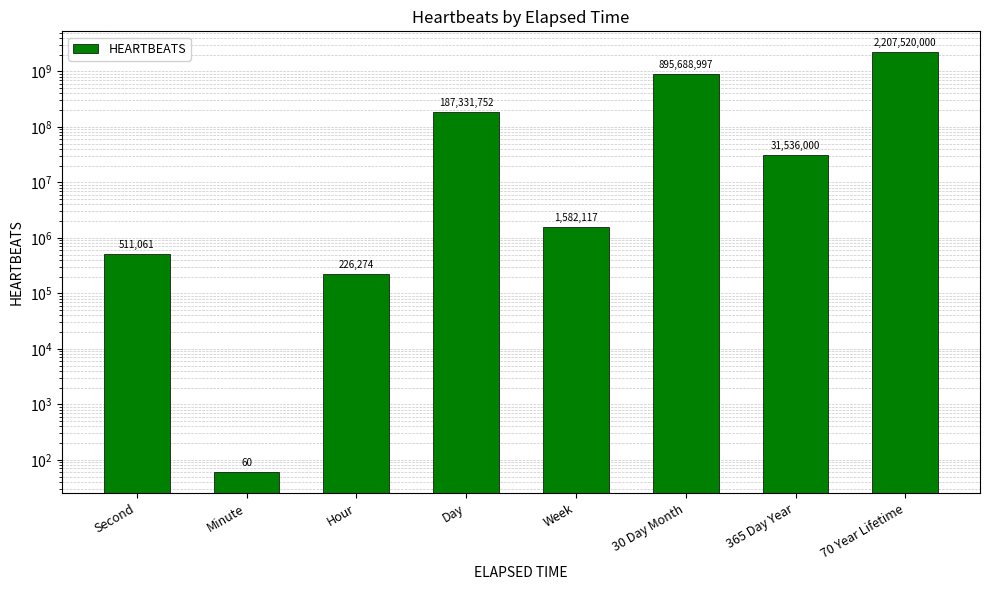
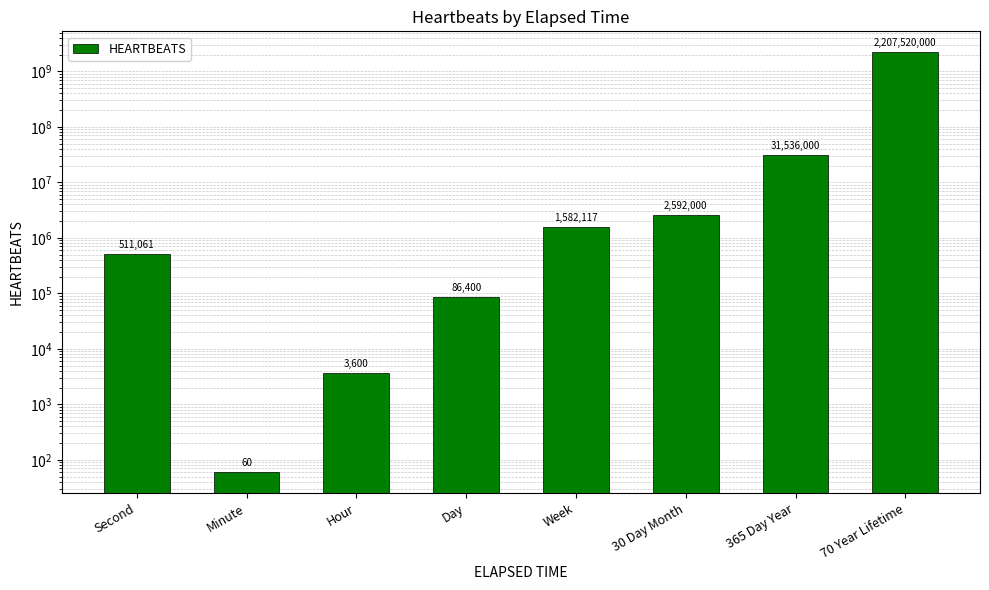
  {
    "Second": "511,061",
    "Minute": "60",
-   "Hour": "226,274",
-   "Day": "187,331,752",
+   "Hour": "3,600",
+   "Day": "86,400",
    "Week": "1,582,117",
-   "30 Day Month": "895,688,997",
+   "30 Day Month": "2,592,000",
    "365 Day Year": "31,536,000",
    "70 Year Lifetime": "2,207,520,000"
  }
